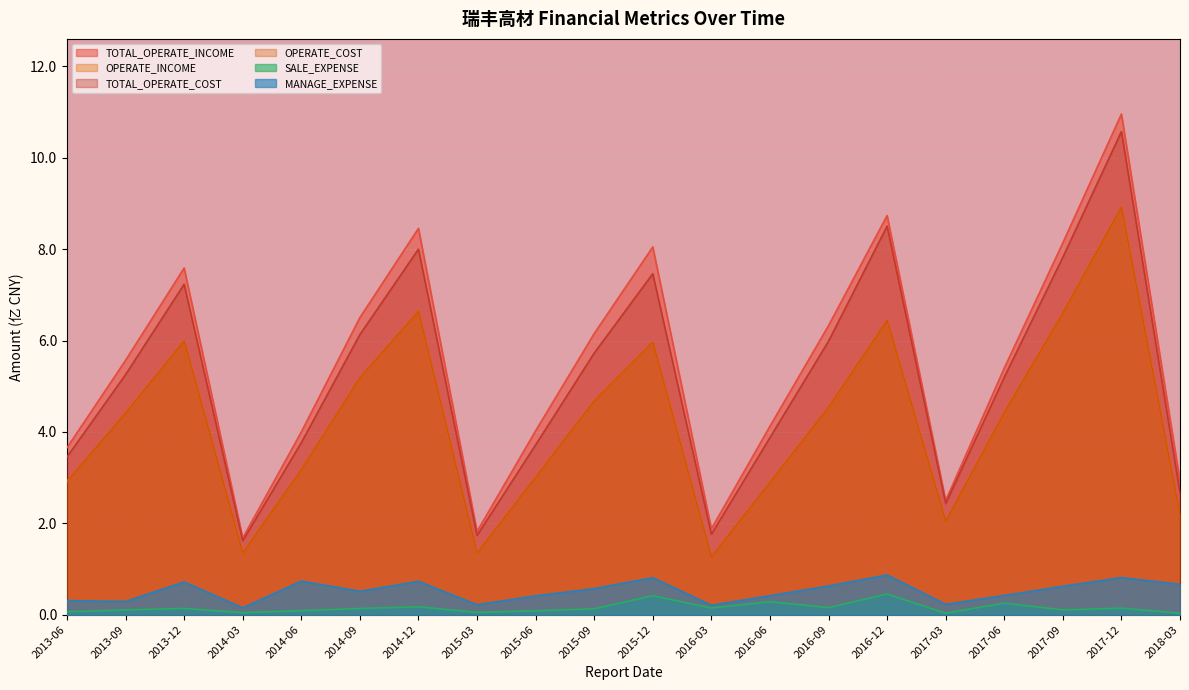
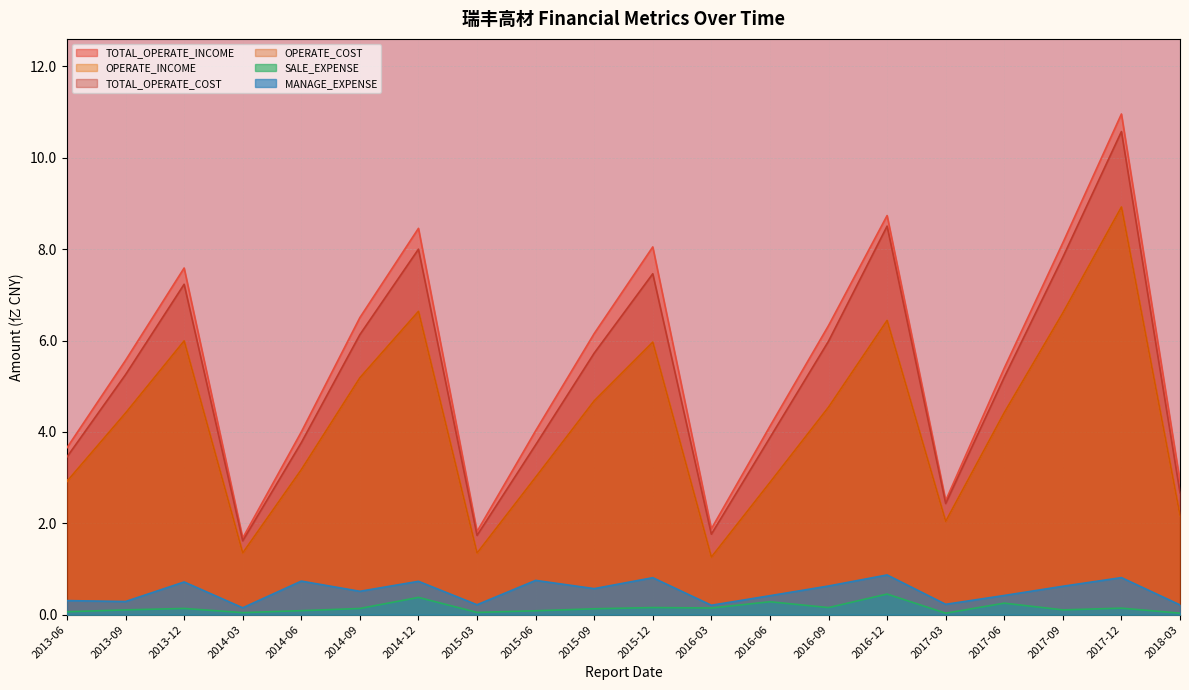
  {
    "SALE_EXPENSE": {
      "2013-06": 0.1,
      "2013-09": 0.1,
      "2013-12": 0.1,
      "2014-03": 0.0,
      "2014-06": 0.1,
      "2014-09": 0.1,
-     "2014-12": 0.2,
+     "2014-12": 0.4,
      "2015-03": 0.0,
      "2015-06": 0.1,
      "2015-09": 0.1,
-     "2015-12": 0.4,
+     "2015-12": 0.2,
      "2016-03": 0.1,
      "2016-06": 0.3,
      "2016-09": 0.2,
      "2016-12": 0.5,
      "2017-03": 0.0,
      "2017-06": 0.3,
      "2017-09": 0.1,
      "2017-12": 0.1,
      "2018-03": 0.0
    },
    "MANAGE_EXPENSE": {
      "2013-06": 0.3,
      "2013-09": 0.3,
      "2013-12": 0.7,
      "2014-03": 0.2,
      "2014-06": 0.7,
      "2014-09": 0.5,
      "2014-12": 0.7,
      "2015-03": 0.2,
-     "2015-06": 0.4,
+     "2015-06": 0.8,
      "2015-09": 0.6,
      "2015-12": 0.8,
      "2016-03": 0.2,
      "2016-06": 0.4,
      "2016-09": 0.6,
      "2016-12": 0.9,
      "2017-03": 0.2,
      "2017-06": 0.4,
      "2017-09": 0.6,
      "2017-12": 0.8,
-     "2018-03": 0.7
+     "2018-03": 0.2
    }
  }
